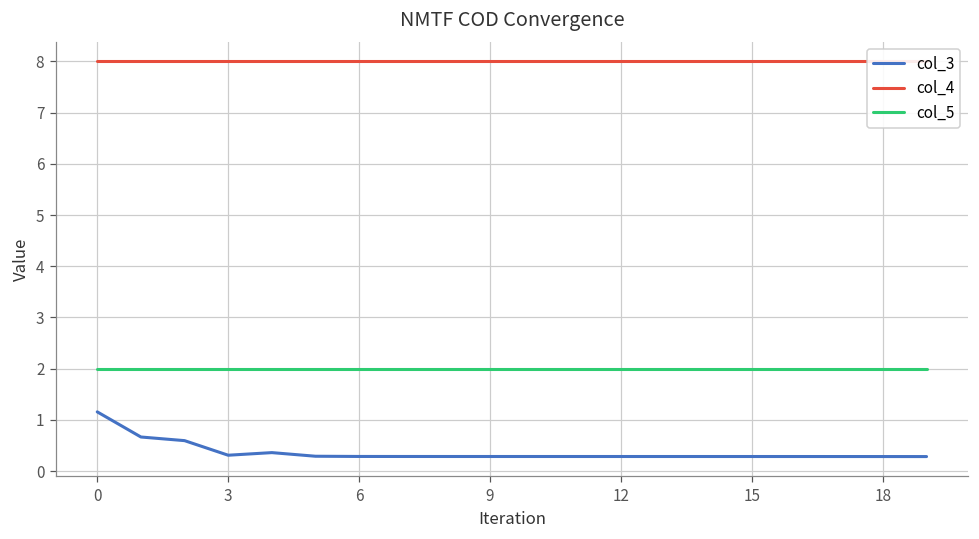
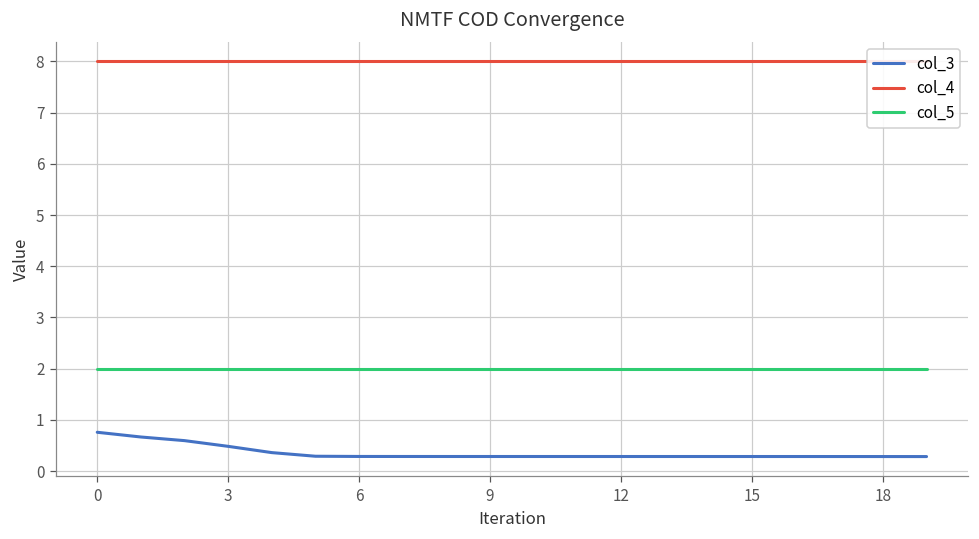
  {
    "col_3": {
-     "0": 1.2,
-     "3": 0.3,
+     "0": 0.8,
+     "3": 0.5,
      "6": 0.3,
      "9": 0.3,
      "12": 0.3,
      "15": 0.3,
      "18": 0.3
    },
    "col_4": {
      "0": 8.0,
      "3": 8.0,
      "6": 8.0,
      "9": 8.0,
      "12": 8.0,
      "15": 8.0
    },
    "col_5": {
      "0": 2.0,
      "3": 2.0,
      "6": 2.0,
      "9": 2.0,
      "12": 2.0,
      "15": 2.0,
      "18": 2.0
    }
  }
